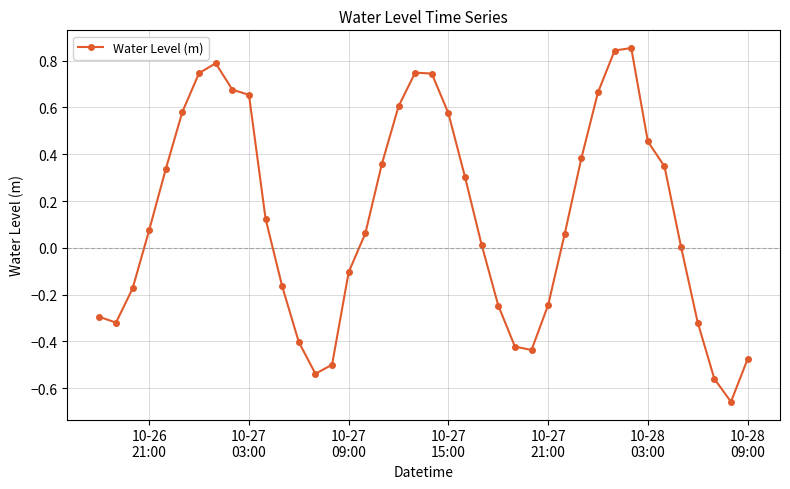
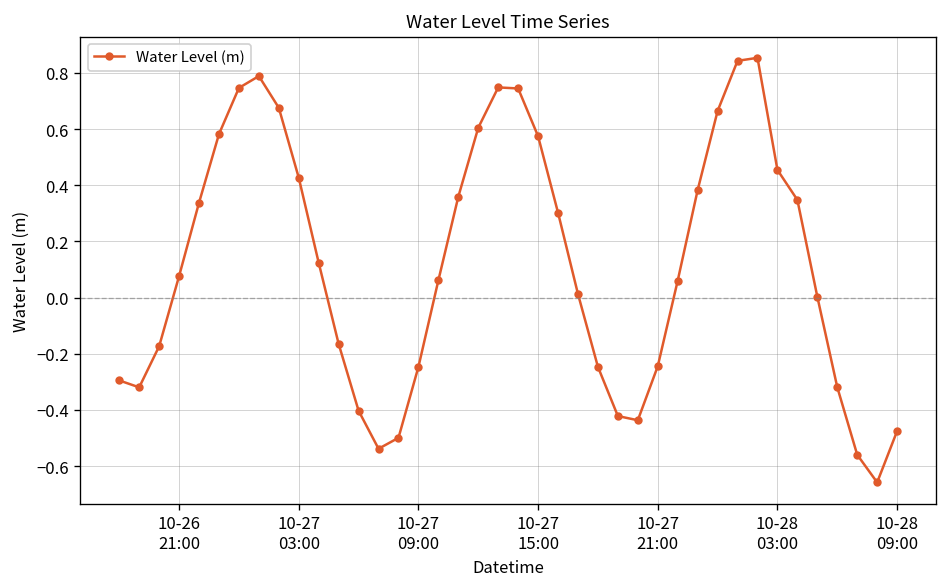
  {
    "10-26 21:00": 0.08,
-   "10-27 03:00": 0.65,
-   "10-27 09:00": -0.10,
+   "10-27 03:00": 0.43,
+   "10-27 09:00": -0.25,
    "10-27 15:00": 0.57,
    "10-27 21:00": -0.24,
    "10-28 03:00": 0.45,
    "10-28 09:00": -0.48
  }
